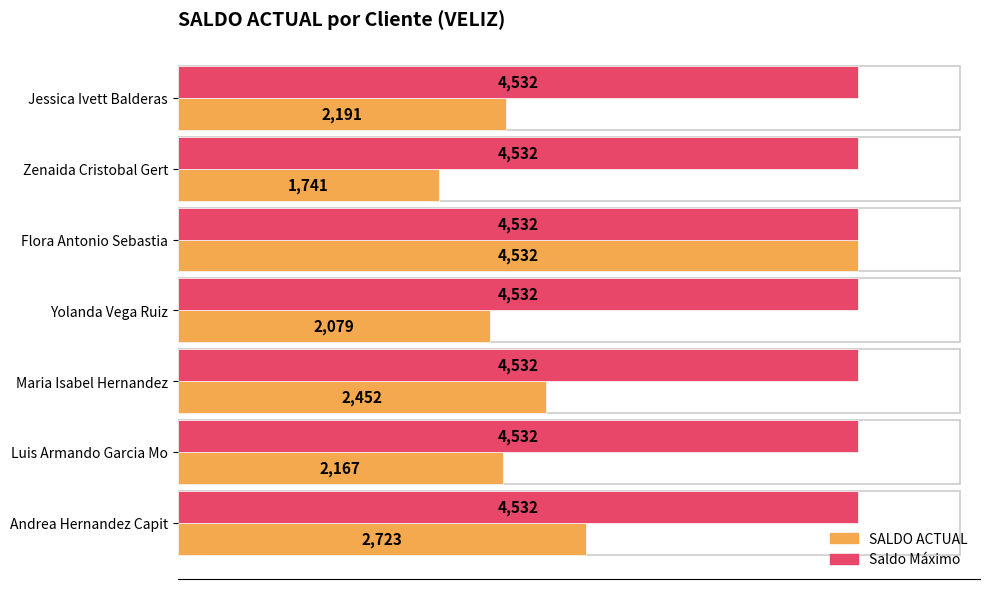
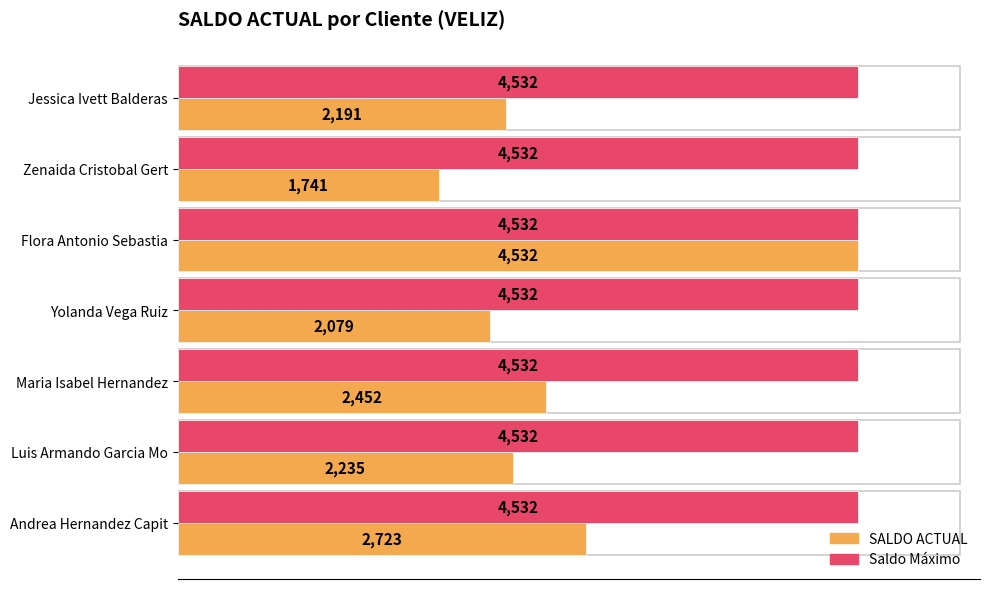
  {
    "SALDO ACTUAL": {
      "Jessica Ivett Balderas": "2,191",
      "Zenaida Cristobal Gert": "1,741",
      "Flora Antonio Sebastia": "4,532",
      "Yolanda Vega Ruiz": "2,079",
      "Maria Isabel Hernandez": "2,452",
-     "Luis Armando Garcia Mo": "2,167",
+     "Luis Armando Garcia Mo": "2,235",
      "Andrea Hernandez Capit": "2,723"
    },
    "Saldo Máximo": {
      "Jessica Ivett Balderas": "4,532",
      "Zenaida Cristobal Gert": "4,532",
      "Flora Antonio Sebastia": "4,532",
      "Yolanda Vega Ruiz": "4,532",
      "Maria Isabel Hernandez": "4,532",
      "Luis Armando Garcia Mo": "4,532",
      "Andrea Hernandez Capit": "4,532"
    }
  }
